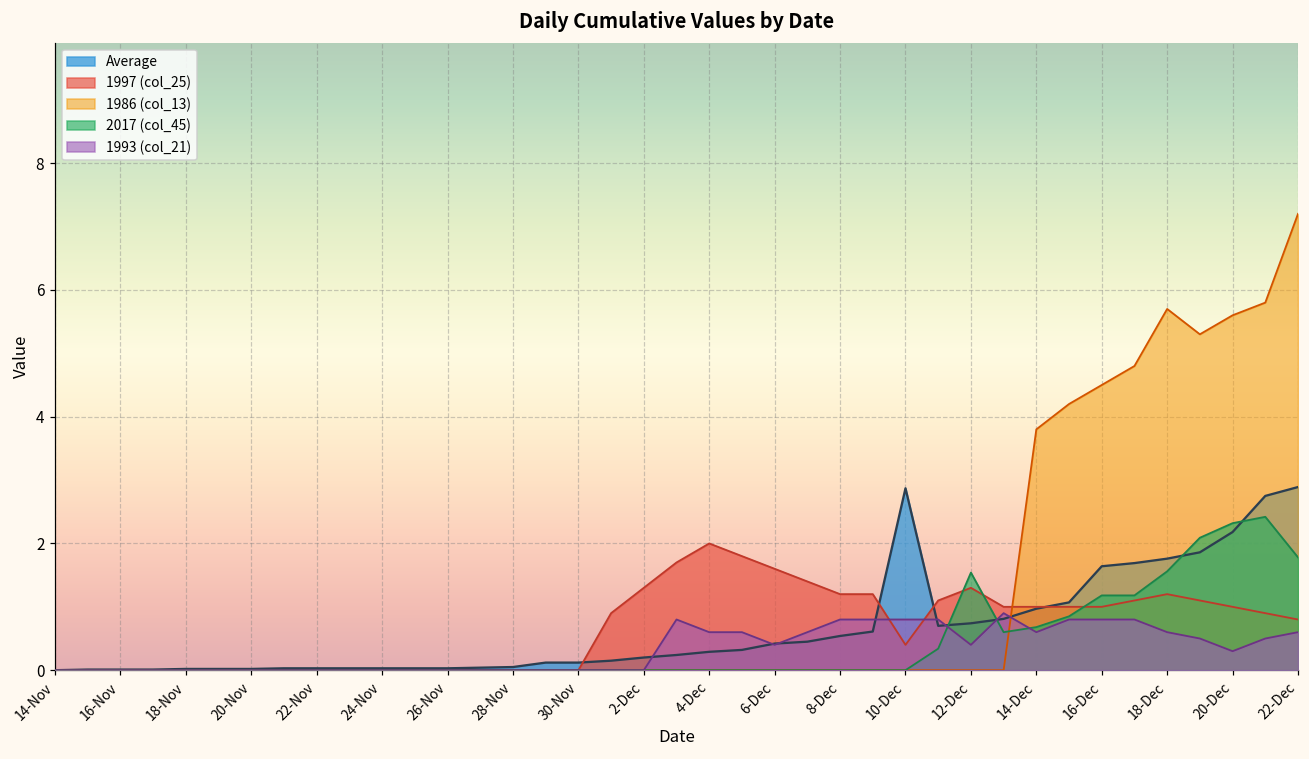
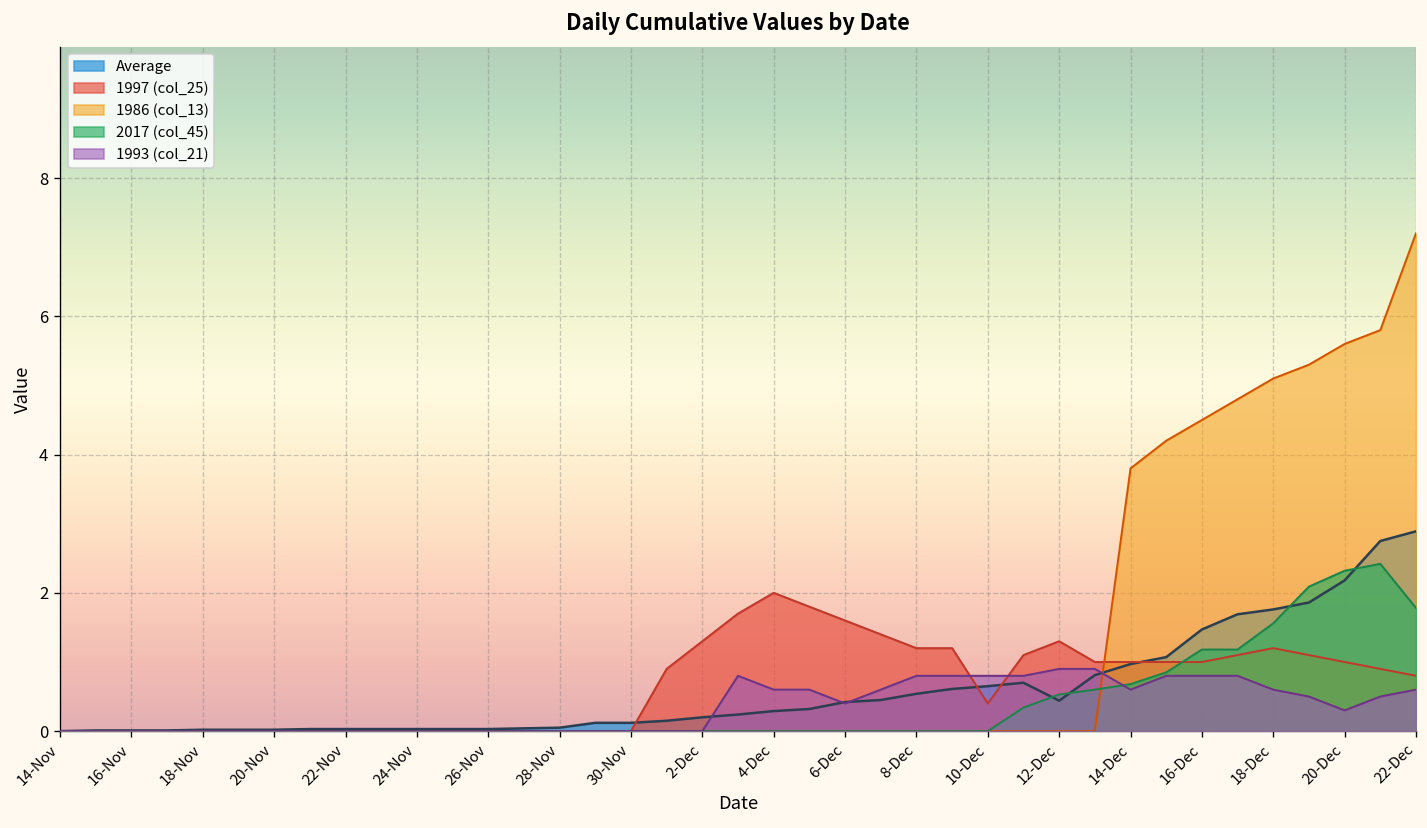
  {
    "Average": {
      "28-Nov": 0.1,
      "30-Nov": 0.1,
      "2-Dec": 0.2,
      "4-Dec": 0.3,
      "8-Dec": 0.5,
-     "10-Dec": 2.9,
-     "12-Dec": 0.7,
-     "16-Dec": 1.6,
+     "10-Dec": 0.7,
+     "12-Dec": 0.4,
+     "16-Dec": 1.5,
      "18-Dec": 1.8,
      "20-Dec": 2.2,
      "22-Dec": 2.9
    },
    "1997 (col_25)": {
      "2-Dec": 1.3,
      "4-Dec": 2.0,
      "6-Dec": 1.6,
      "8-Dec": 1.2,
      "10-Dec": 0.4,
      "12-Dec": 1.3,
      "16-Dec": 1.0,
      "18-Dec": 1.2,
      "20-Dec": 1.0,
      "22-Dec": 0.8
    },
    "1986 (col_13)": {
      "12-Dec": 0.0,
      "14-Dec": 3.8,
      "16-Dec": 4.5,
-     "18-Dec": 5.7,
+     "18-Dec": 5.1,
      "20-Dec": 5.6,
      "22-Dec": 7.2
    },
    "2017 (col_45)": {
-     "12-Dec": 1.5,
+     "12-Dec": 0.5,
      "14-Dec": 0.7,
      "16-Dec": 1.2,
      "18-Dec": 1.6,
      "20-Dec": 2.3,
      "22-Dec": 1.8
    },
    "1993 (col_21)": {
      "4-Dec": 0.6,
      "8-Dec": 0.8,
      "10-Dec": 0.8,
-     "12-Dec": 0.4,
+     "12-Dec": 0.9,
      "14-Dec": 0.6,
      "16-Dec": 0.8,
      "18-Dec": 0.6,
      "20-Dec": 0.3,
      "22-Dec": 0.6
    }
  }
